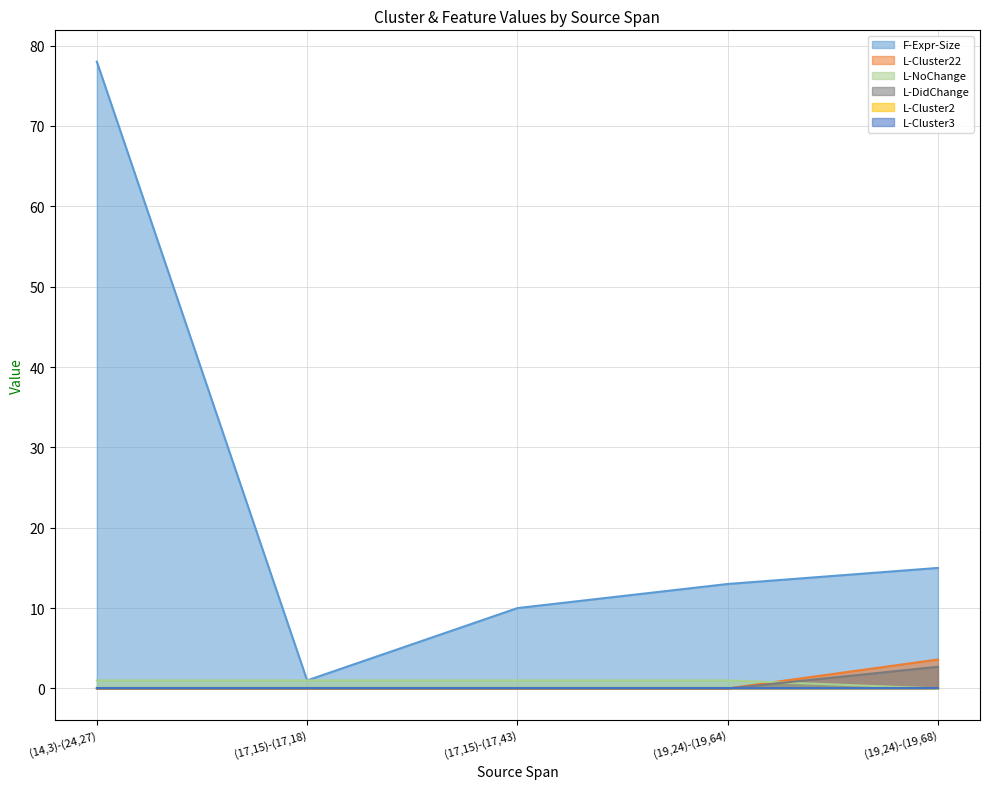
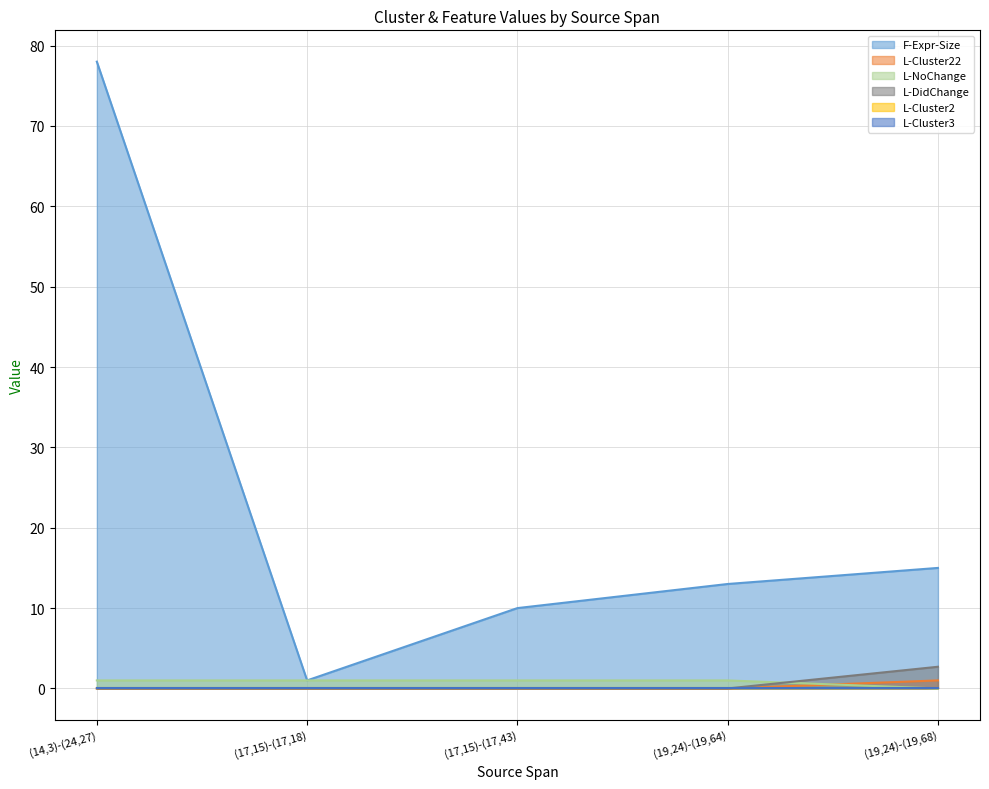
  {
    "L-Cluster22": {
-     "(19,24)-(19,68)": 4
+     "(19,24)-(19,68)": 1
    },
    "L-NoChange": {
      "(14,3)-(24,27)": 1,
      "(17,15)-(17,43)": 1,
      "(19,24)-(19,64)": 1
    },
    "L-DidChange": {
      "(19,24)-(19,68)": 3
    }
  }
